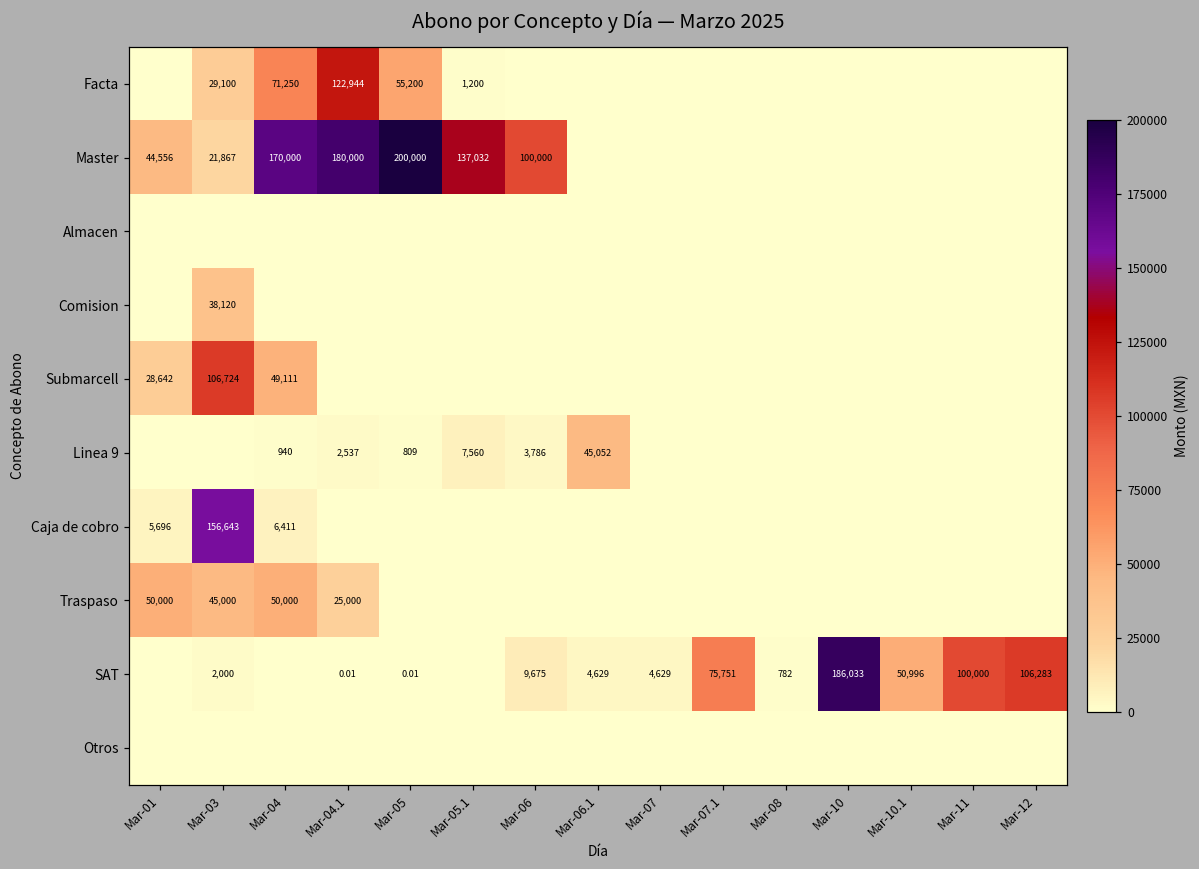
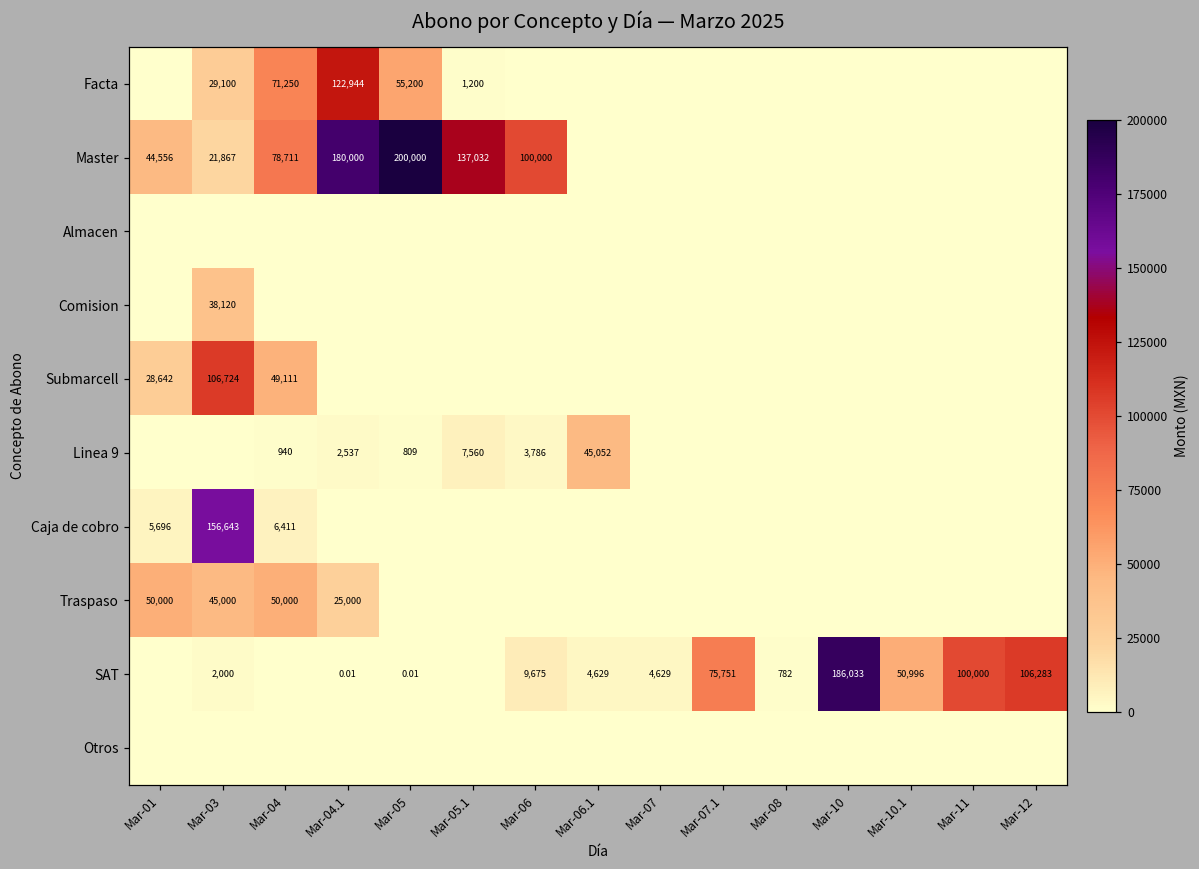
  {
    "Facta": {
      "Mar-03": "29,100",
      "Mar-04": "71,250",
      "Mar-04.1": "122,944",
      "Mar-05": "55,200",
      "Mar-05.1": "1,200"
    },
    "Master": {
      "Mar-01": "44,556",
      "Mar-03": "21,867",
-     "Mar-04": "170,000",
+     "Mar-04": "78,711",
      "Mar-04.1": "180,000",
      "Mar-05": "200,000",
      "Mar-05.1": "137,032",
      "Mar-06": "100,000"
    },
    "Comision": {
      "Mar-03": "38,120"
    },
    "Submarcell": {
      "Mar-01": "28,642",
      "Mar-03": "106,724",
      "Mar-04": "49,111"
    },
    "Linea 9": {
      "Mar-04": "940",
      "Mar-04.1": "2,537",
      "Mar-05": "809",
      "Mar-05.1": "7,560",
      "Mar-06": "3,786",
      "Mar-06.1": "45,052"
    },
    "Caja de cobro": {
      "Mar-01": "5,696",
      "Mar-03": "156,643",
      "Mar-04": "6,411"
    },
    "Traspaso": {
      "Mar-01": "50,000",
      "Mar-03": "45,000",
      "Mar-04": "50,000",
      "Mar-04.1": "25,000"
    },
    "SAT": {
      "Mar-03": "2,000",
      "Mar-04.1": "0.01",
      "Mar-05": "0.01",
      "Mar-06": "9,675",
      "Mar-06.1": "4,629",
      "Mar-07": "4,629",
      "Mar-07.1": "75,751",
      "Mar-08": "782",
      "Mar-10": "186,033",
      "Mar-10.1": "50,996",
      "Mar-11": "100,000",
      "Mar-12": "106,283"
    }
  }
